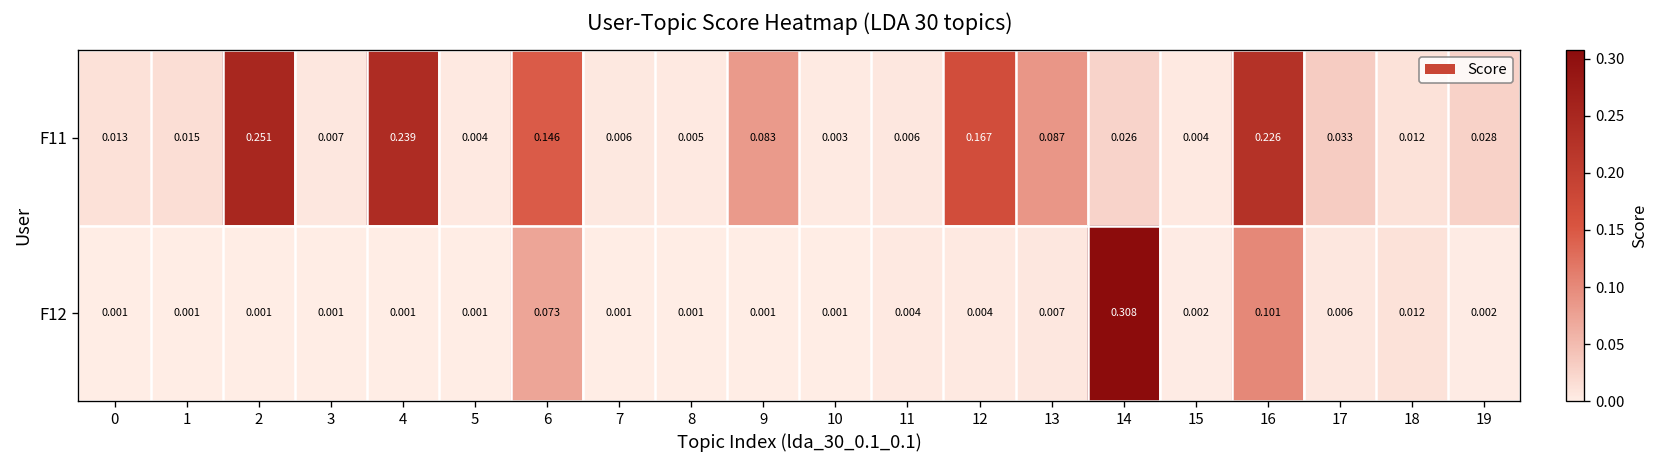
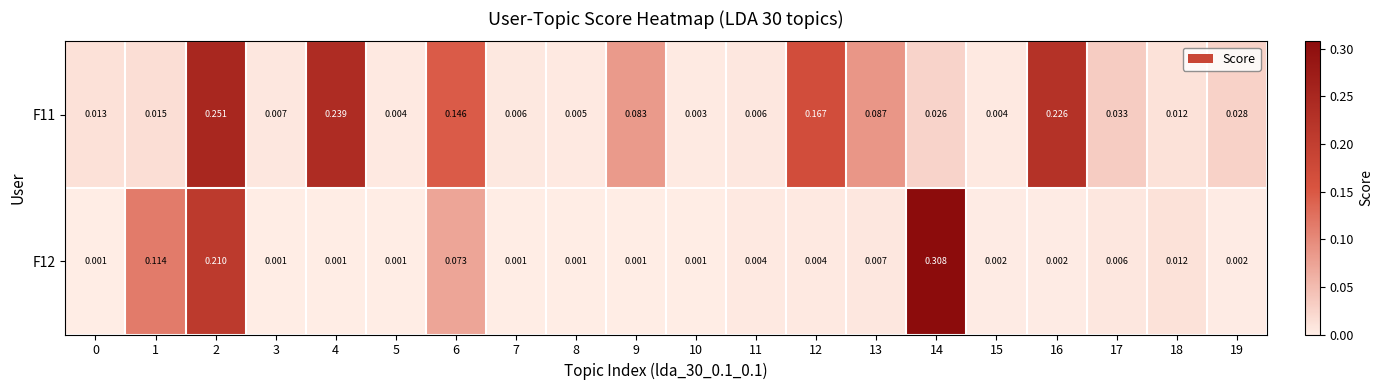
  {
    "F11": {
      "0": 0.013,
      "1": 0.015,
      "2": 0.251,
      "3": 0.007,
      "4": 0.239,
      "5": 0.004,
      "6": 0.146,
      "7": 0.006,
      "8": 0.005,
      "9": 0.083,
      "10": 0.003,
      "11": 0.006,
      "12": 0.167,
      "13": 0.087,
      "14": 0.026,
      "15": 0.004,
      "16": 0.226,
      "17": 0.033,
      "18": 0.012,
      "19": 0.028
    },
    "F12": {
      "0": 0.001,
-     "1": 0.001,
-     "2": 0.001,
+     "1": 0.114,
+     "2": 0.210,
      "3": 0.001,
      "4": 0.001,
      "5": 0.001,
      "6": 0.073,
      "7": 0.001,
      "8": 0.001,
      "9": 0.001,
      "10": 0.001,
      "11": 0.004,
      "12": 0.004,
      "13": 0.007,
      "14": 0.308,
      "15": 0.002,
-     "16": 0.101,
+     "16": 0.002,
      "17": 0.006,
      "18": 0.012,
      "19": 0.002
    }
  }
